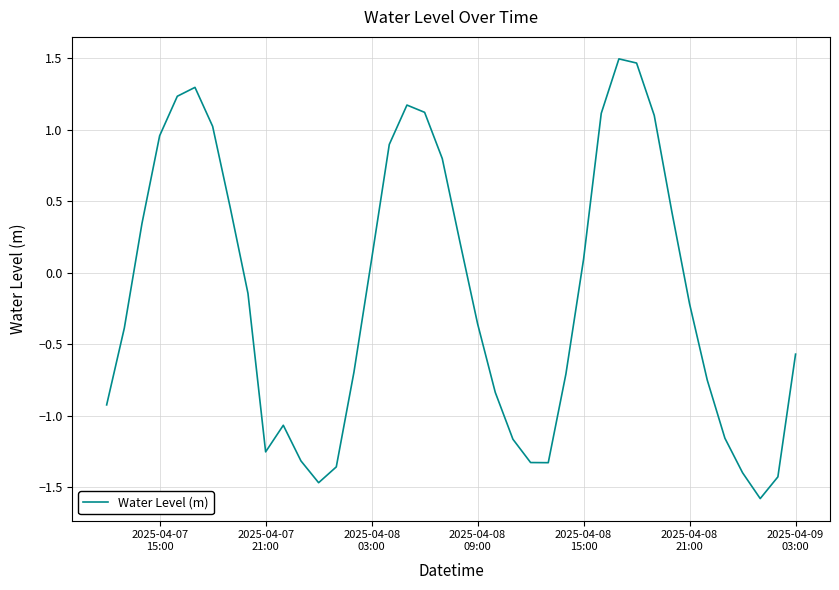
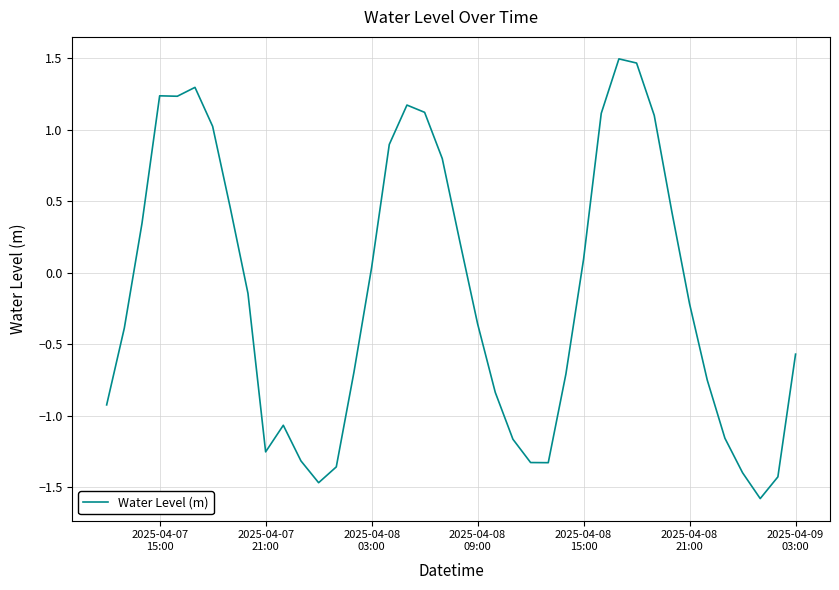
  {
-   "2025-04-07 15:00": 0.96,
+   "2025-04-07 15:00": 1.24,
    "2025-04-07 21:00": -1.25,
-   "2025-04-08 03:00": 0.09,
+   "2025-04-08 03:00": 0.04,
    "2025-04-08 09:00": -0.36,
    "2025-04-08 15:00": 0.09,
    "2025-04-08 21:00": -0.22,
    "2025-04-09 03:00": -0.57
  }
